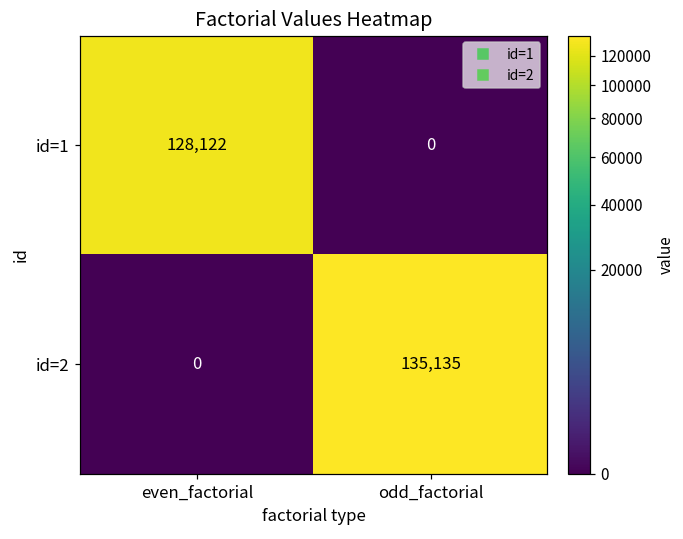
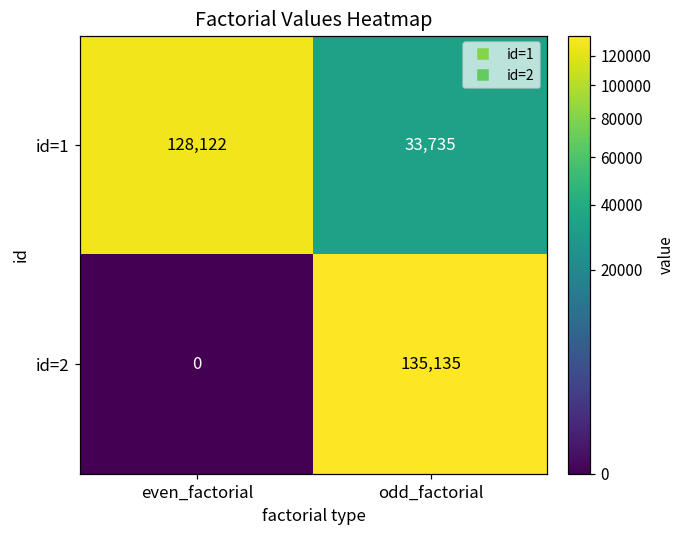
  {
    "id=1": {
      "even_factorial": "128,122",
-     "odd_factorial": "0"
+     "odd_factorial": "33,735"
    },
    "id=2": {
      "even_factorial": "0",
      "odd_factorial": "135,135"
    }
  }
